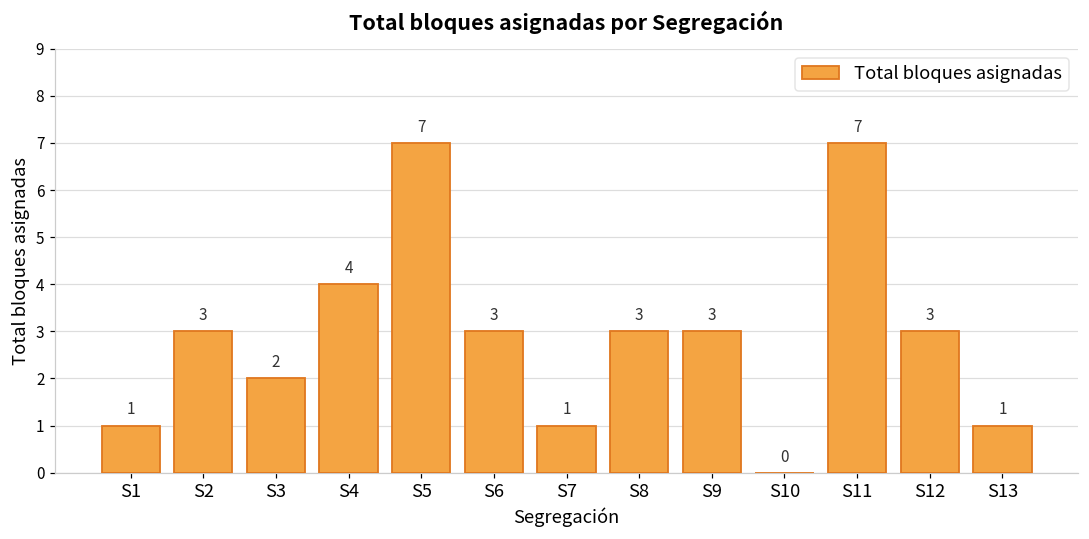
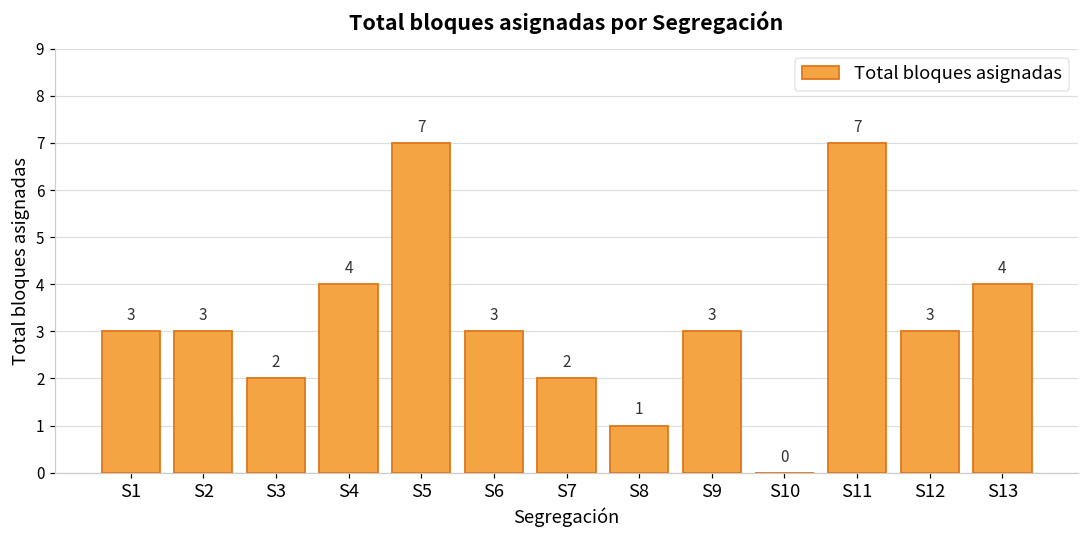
  {
-   "S1": 1,
+   "S1": 3,
    "S2": 3,
    "S3": 2,
    "S4": 4,
    "S5": 7,
    "S6": 3,
-   "S7": 1,
-   "S8": 3,
+   "S7": 2,
+   "S8": 1,
    "S9": 3,
    "S10": 0,
    "S11": 7,
    "S12": 3,
-   "S13": 1
+   "S13": 4
  }
